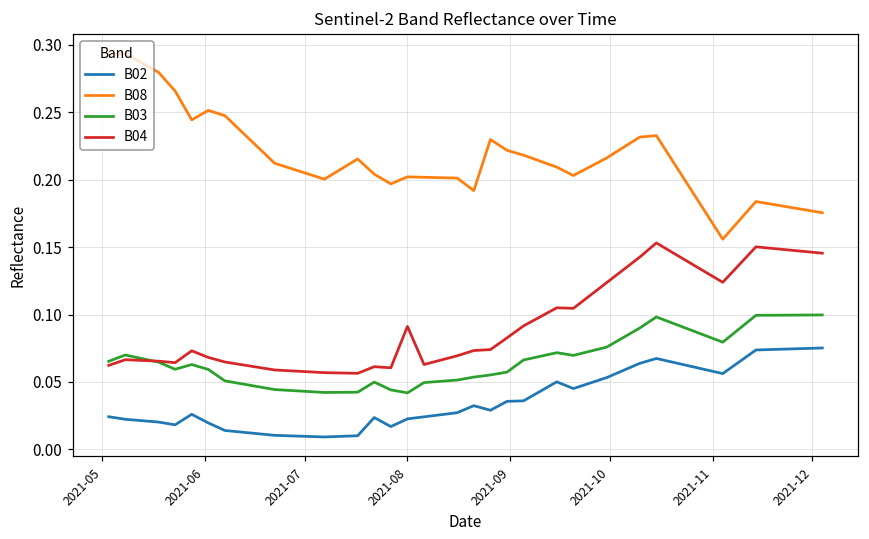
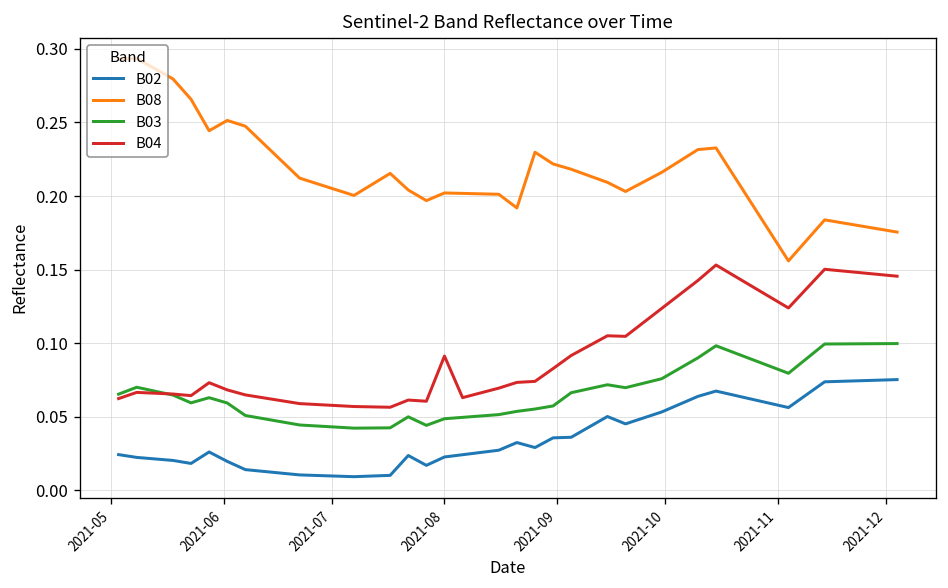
  {
    "B02": {
      "2021-08": 0.023
    },
    "B08": {
      "2021-08": 0.202
    },
    "B03": {
-     "2021-08": 0.042
+     "2021-08": 0.049
    },
    "B04": {
      "2021-08": 0.091
    }
  }
